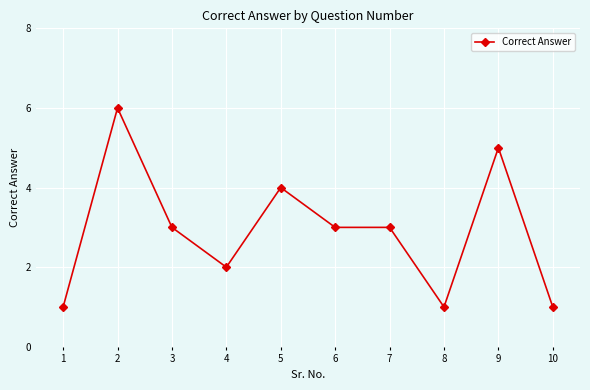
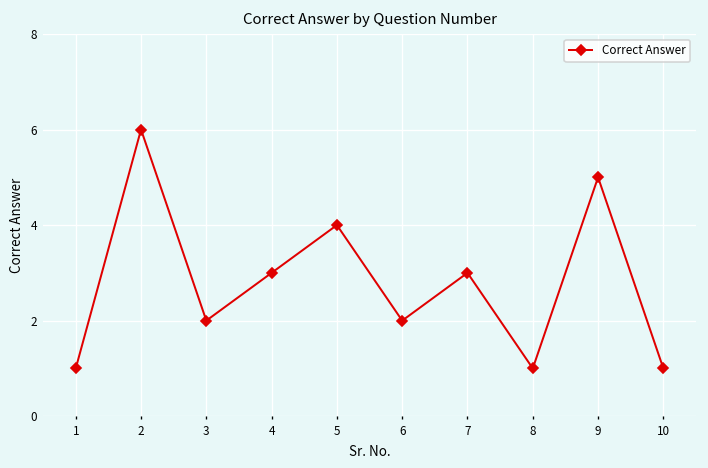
  {
    "1": 1,
    "2": 6,
-   "3": 3,
-   "4": 2,
+   "3": 2,
+   "4": 3,
    "5": 4,
-   "6": 3,
+   "6": 2,
    "7": 3,
    "8": 1,
    "9": 5,
    "10": 1
  }
